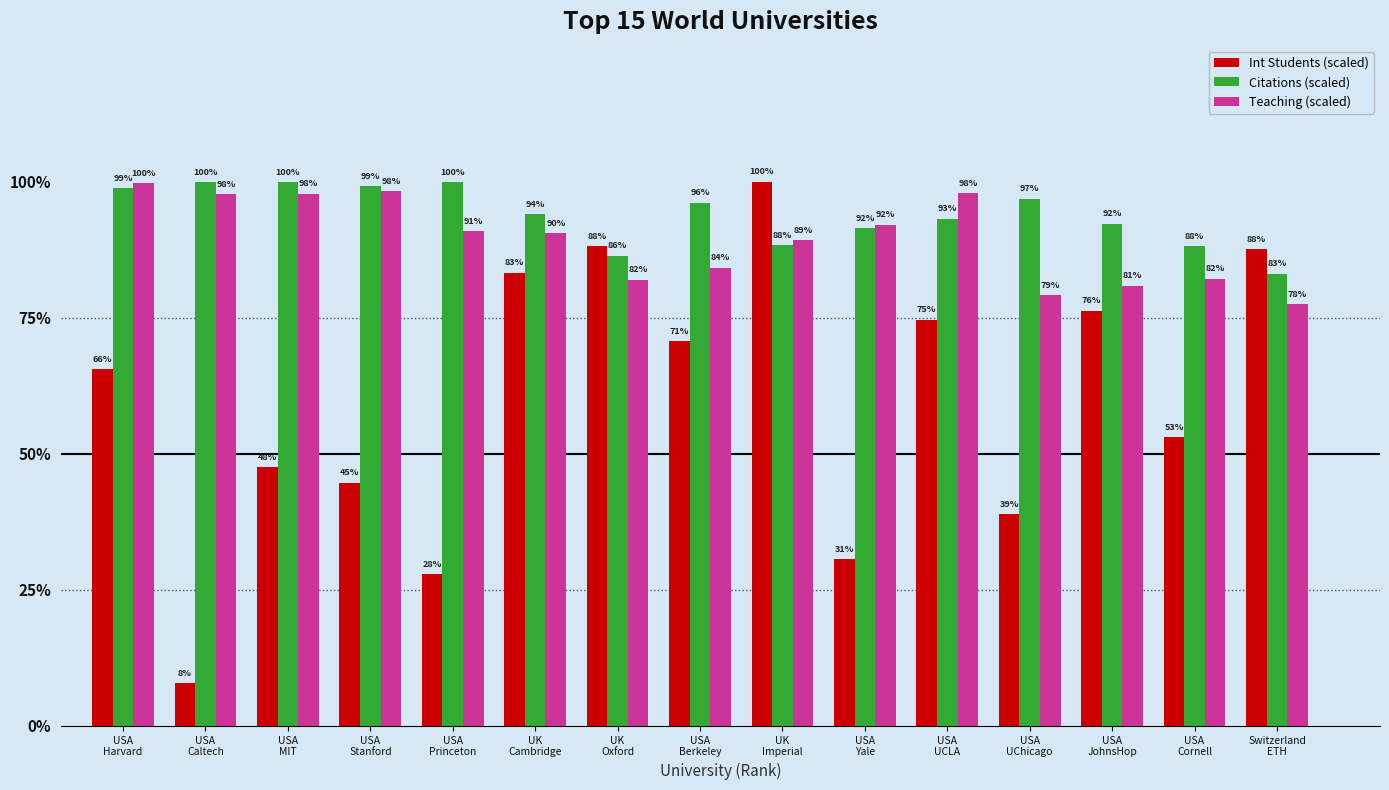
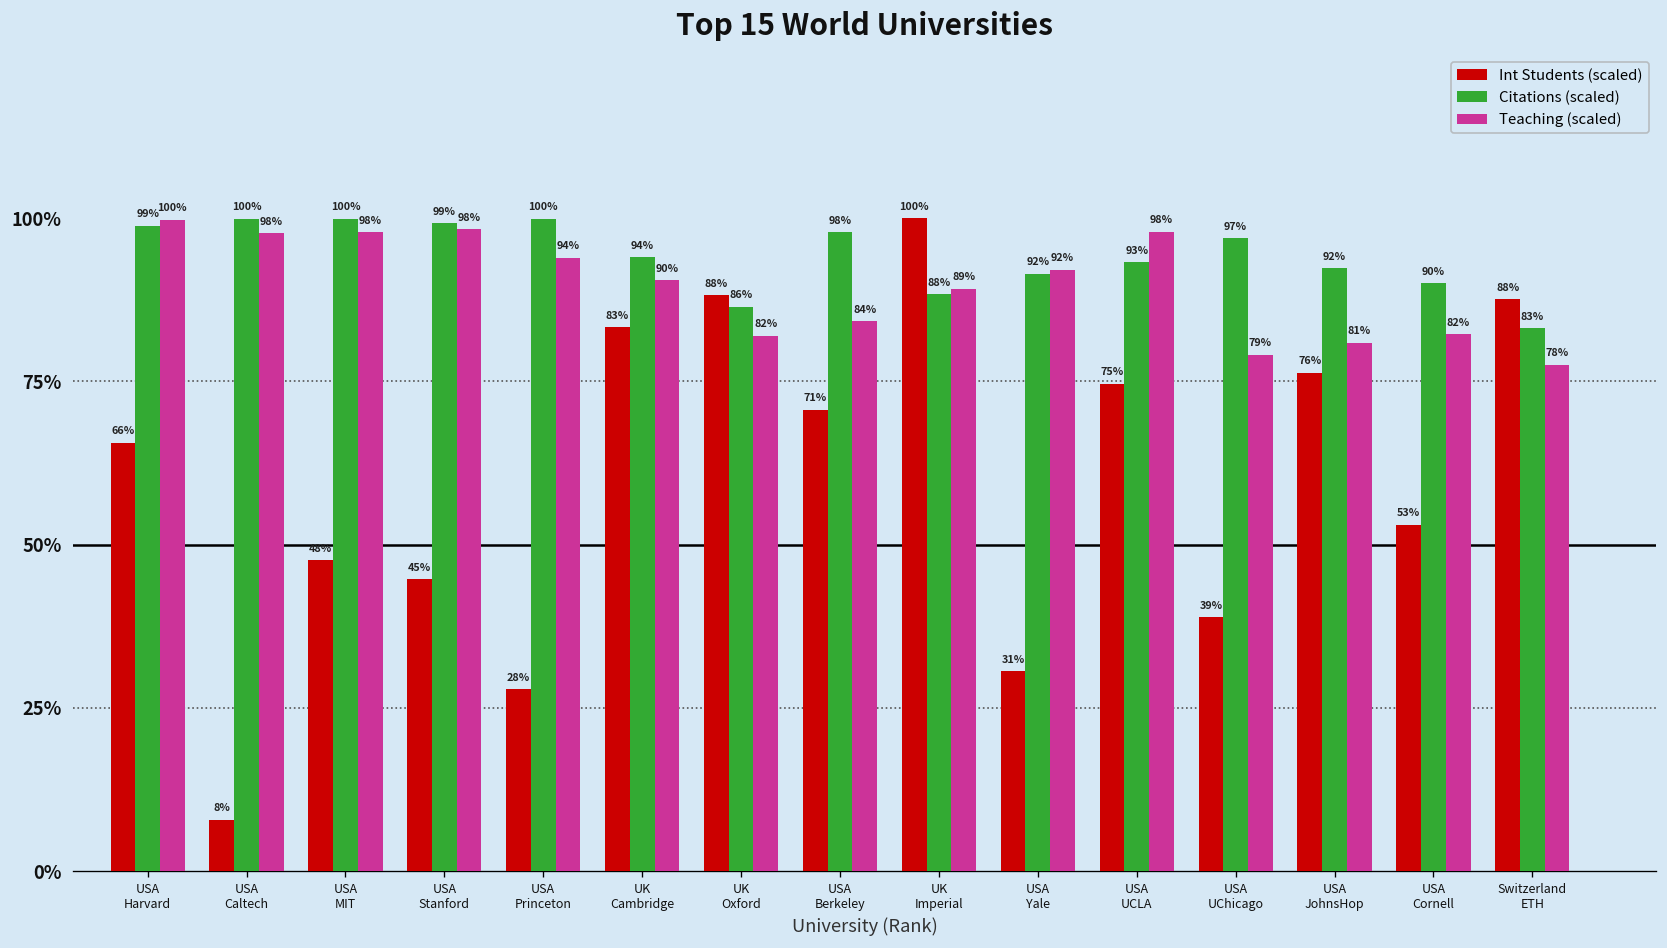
  {
    "Citations (scaled)": {
-     "USA Berkeley": "96%",
-     "USA Cornell": "88%"
+     "USA Berkeley": "98%",
+     "USA Cornell": "90%"
    },
    "Teaching (scaled)": {
-     "USA Princeton": "91%"
+     "USA Princeton": "94%"
    }
  }
